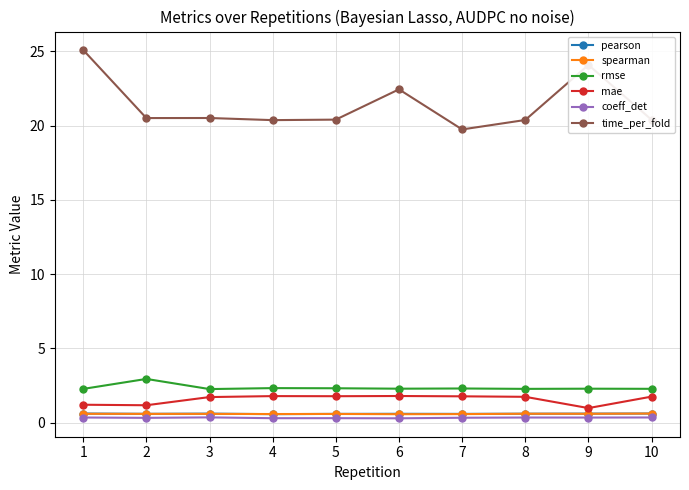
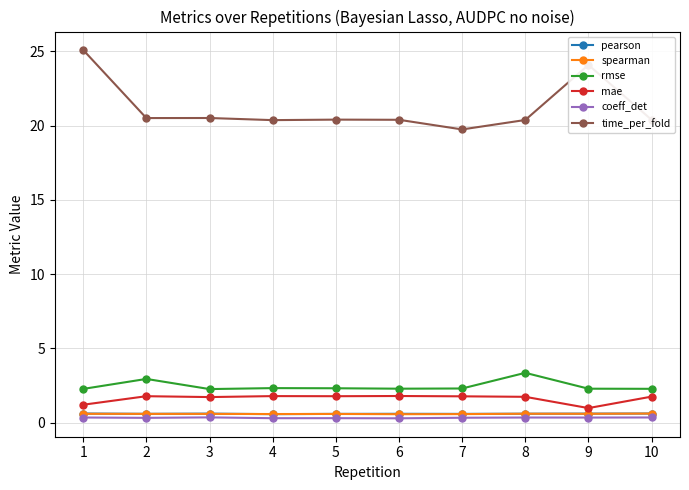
  {
    "spearman": {
      "1": 0.6,
      "2": 0.6,
      "3": 0.6,
      "4": 0.6,
      "5": 0.6,
      "6": 0.6,
      "7": 0.6,
      "8": 0.6,
      "9": 0.6,
      "10": 0.6
    },
    "rmse": {
      "1": 2.3,
      "2": 2.9,
      "3": 2.3,
      "4": 2.3,
      "5": 2.3,
      "6": 2.3,
      "7": 2.3,
-     "8": 2.3,
+     "8": 3.4,
      "9": 2.3,
      "10": 2.3
    },
    "mae": {
      "1": 1.2,
-     "2": 1.2,
+     "2": 1.8,
      "3": 1.7,
      "4": 1.8,
      "5": 1.8,
      "6": 1.8,
      "7": 1.8,
      "8": 1.7,
      "9": 1.0,
      "10": 1.8
    },
    "coeff_det": {
      "1": 0.3,
      "2": 0.3,
      "3": 0.4,
      "4": 0.3,
      "5": 0.3,
      "6": 0.3,
      "7": 0.3,
      "8": 0.3,
      "9": 0.3,
      "10": 0.3
    },
    "time_per_fold": {
      "1": 25.1,
      "2": 20.5,
      "3": 20.5,
      "4": 20.4,
      "5": 20.4,
-     "6": 22.4,
+     "6": 20.4,
      "7": 19.7,
      "8": 20.4
    }
  }
